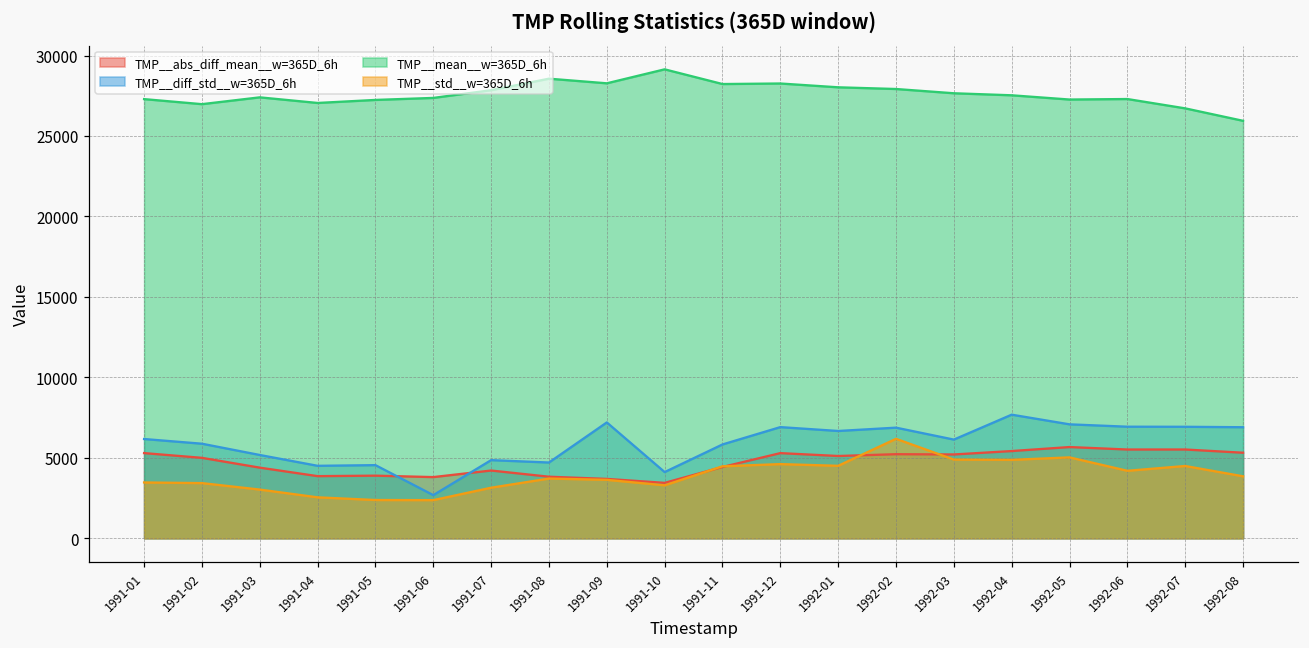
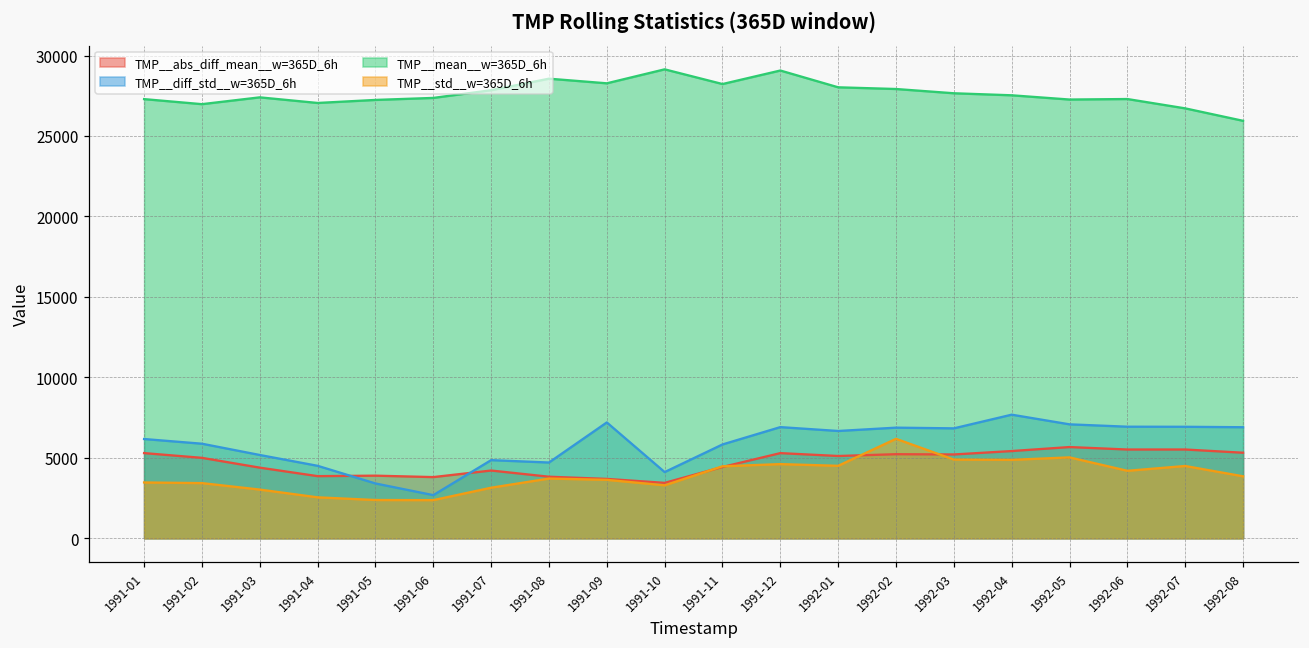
  {
    "TMP__abs_diff_mean__w=365D_6h": {
      "1991-01": 5300,
      "1991-02": 5000,
      "1991-03": 4400,
      "1991-04": 3900,
      "1991-05": 3900,
      "1991-06": 3800,
      "1991-07": 4200,
      "1991-12": 5300,
      "1992-01": 5100,
      "1992-02": 5200,
      "1992-03": 5200,
      "1992-04": 5400,
      "1992-05": 5700,
      "1992-06": 5500,
      "1992-07": 5500,
      "1992-08": 5300
    },
    "TMP__diff_std__w=365D_6h": {
      "1991-01": 6200,
      "1991-02": 5900,
      "1991-03": 5200,
      "1991-04": 4500,
-     "1991-05": 4500,
+     "1991-05": 3400,
      "1991-06": 2700,
      "1991-07": 4900,
      "1991-08": 4700,
      "1991-09": 7200,
      "1991-10": 4100,
      "1991-11": 5800,
      "1991-12": 6900,
      "1992-01": 6700,
      "1992-02": 6900,
-     "1992-03": 6100,
+     "1992-03": 6800,
      "1992-04": 7700,
      "1992-05": 7100,
      "1992-06": 6900,
      "1992-07": 6900,
      "1992-08": 6900
    },
    "TMP__mean__w=365D_6h": {
      "1991-01": 27300,
      "1991-02": 27000,
      "1991-03": 27400,
      "1991-04": 27100,
      "1991-05": 27200,
      "1991-06": 27400,
      "1991-09": 28300,
      "1991-10": 29100,
      "1991-11": 28200,
-     "1991-12": 28300,
+     "1991-12": 29100,
      "1992-01": 28000,
      "1992-02": 27900,
      "1992-03": 27700,
      "1992-04": 27500,
      "1992-05": 27300,
      "1992-06": 27300,
      "1992-07": 26700,
      "1992-08": 25900
    },
    "TMP__std__w=365D_6h": {
      "1991-01": 3500,
      "1991-02": 3400,
      "1991-03": 3000,
      "1991-04": 2500,
      "1991-05": 2400,
      "1991-06": 2400,
      "1991-07": 3100,
      "1991-12": 4600,
      "1992-01": 4500,
      "1992-02": 6200,
      "1992-03": 4900,
      "1992-04": 4900,
      "1992-05": 5000,
      "1992-06": 4200,
      "1992-07": 4500,
      "1992-08": 3900
    }
  }
